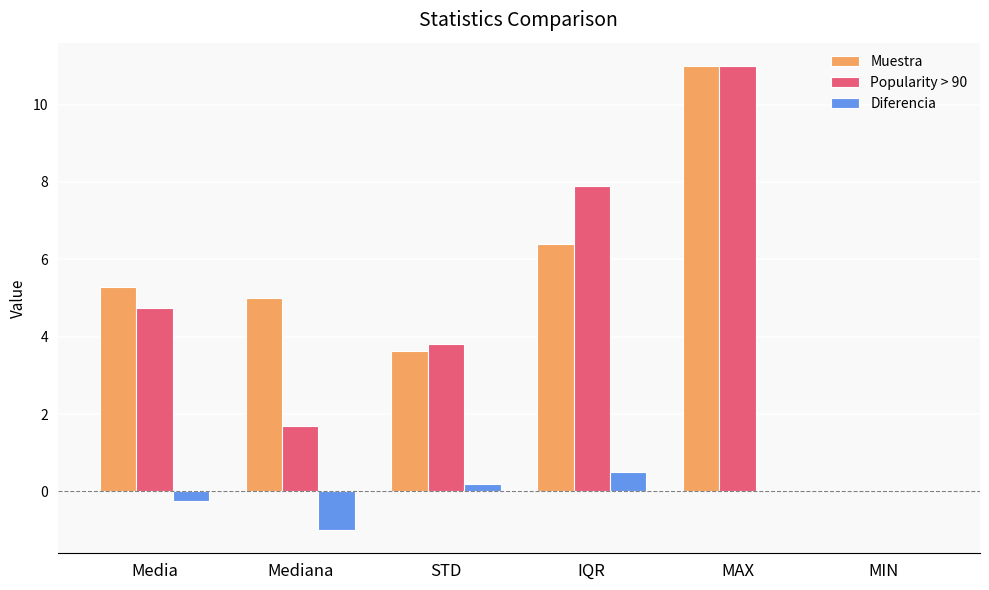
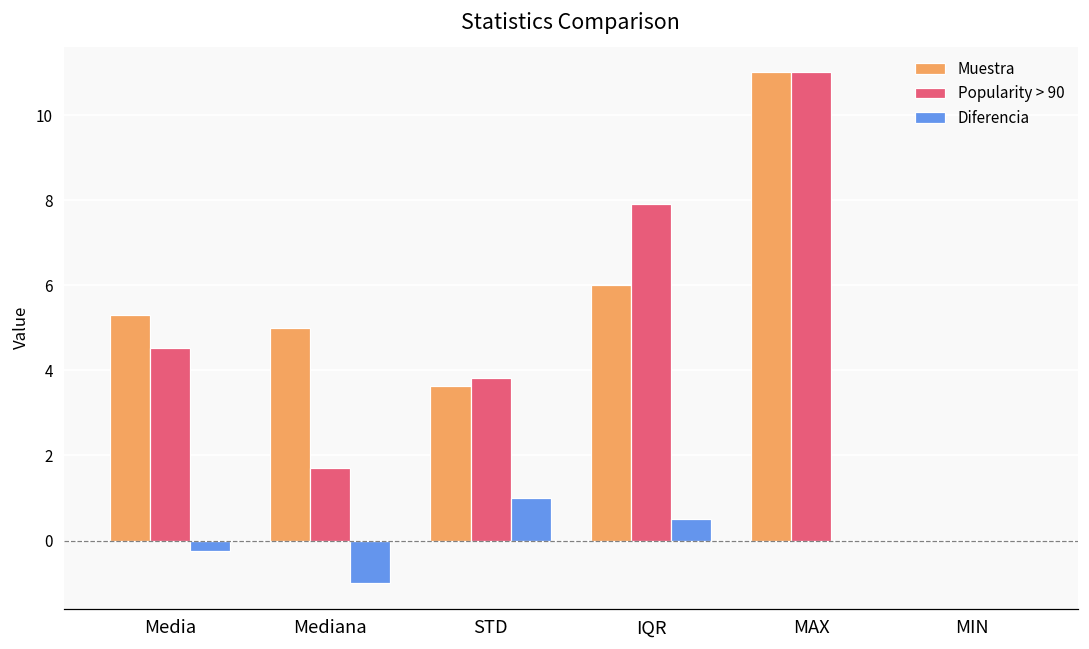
  {
    "Muestra": {
      "Media": 5.3,
      "Mediana": 5.0,
      "STD": 3.6,
-     "IQR": 6.4,
+     "IQR": 6.0,
      "MAX": 11.0,
      "MIN": 0.0
    },
    "Popularity > 90": {
-     "Media": 4.7,
+     "Media": 4.5,
      "Mediana": 1.7,
      "STD": 3.8,
      "IQR": 7.9,
      "MAX": 11.0,
      "MIN": 0.0
    },
    "Diferencia": {
      "Media": -0.2,
      "Mediana": -1.0,
-     "STD": 0.2,
+     "STD": 1.0,
      "IQR": 0.5,
      "MAX": 0.0,
      "MIN": 0.0
    }
  }
